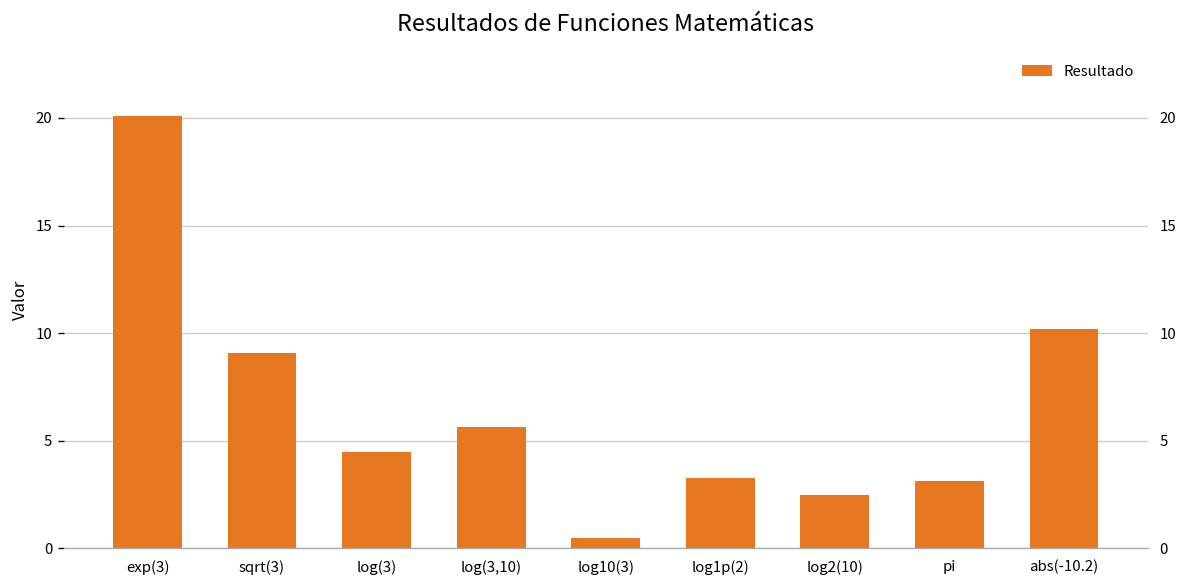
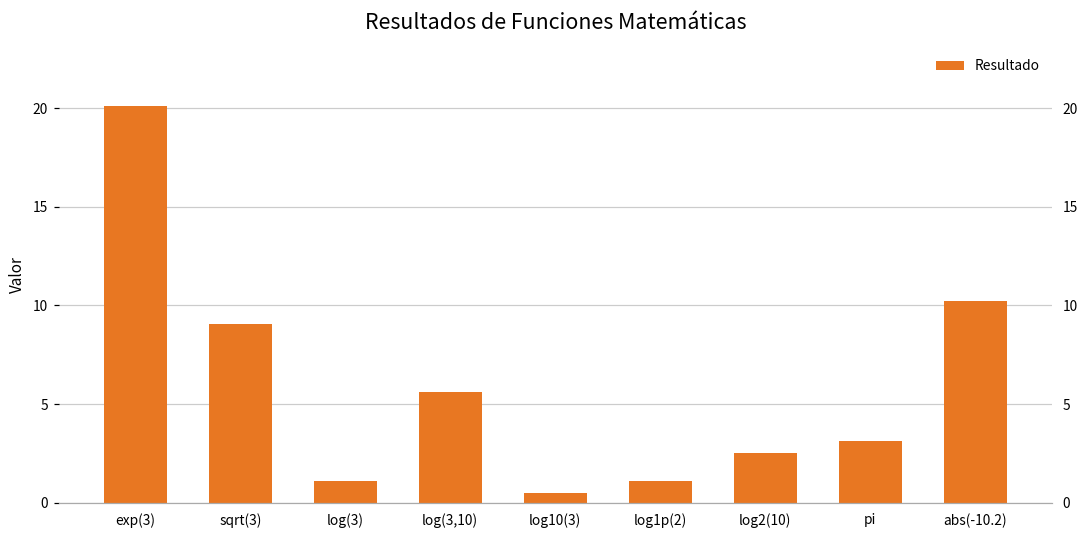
  {
    "exp(3)": 20.1,
    "sqrt(3)": 9.1,
-   "log(3)": 4.5,
+   "log(3)": 1.1,
    "log(3,10)": 5.6,
    "log10(3)": 0.5,
-   "log1p(2)": 3.3,
+   "log1p(2)": 1.1,
    "log2(10)": 2.5,
    "pi": 3.1,
    "abs(-10.2)": 10.2
  }
